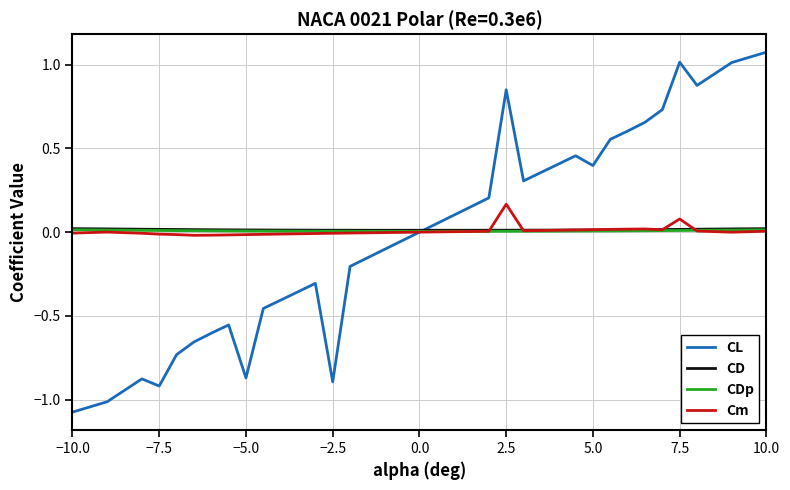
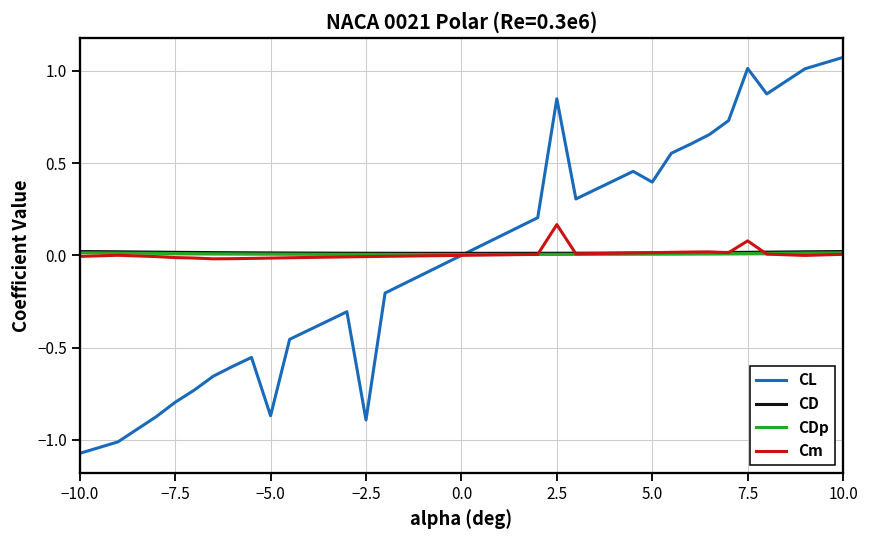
  {
    "CL": {
      "−10.0": -1.07,
-     "−7.5": -0.92,
+     "−7.5": -0.80,
      "−5.0": -0.87,
      "−2.5": -0.89,
      "2.5": 0.85,
      "5.0": 0.40,
      "7.5": 1.01,
      "10.0": 1.07
    },
    "Cm": {
      "−10.0": -0.01,
      "−7.5": -0.01,
      "−5.0": -0.01,
      "2.5": 0.17,
      "7.5": 0.08
    }
  }
